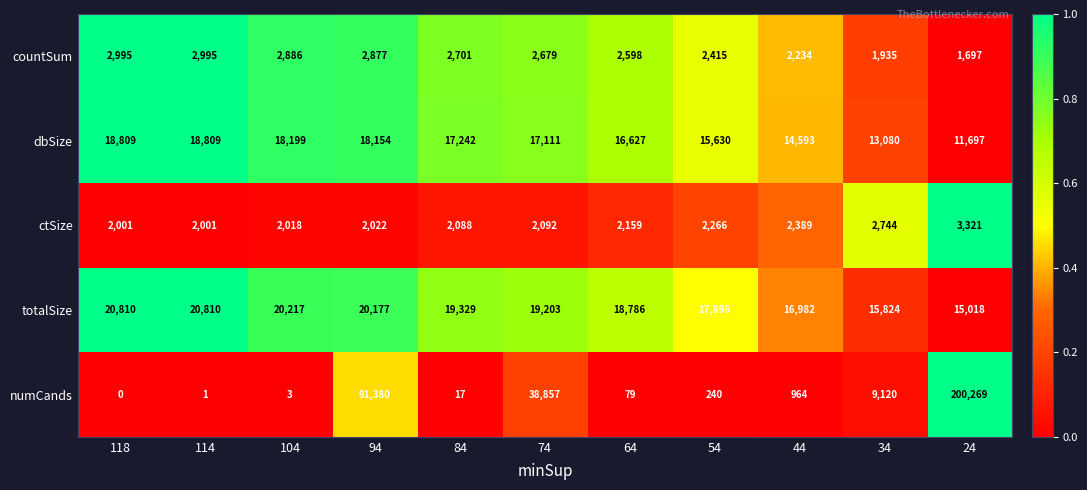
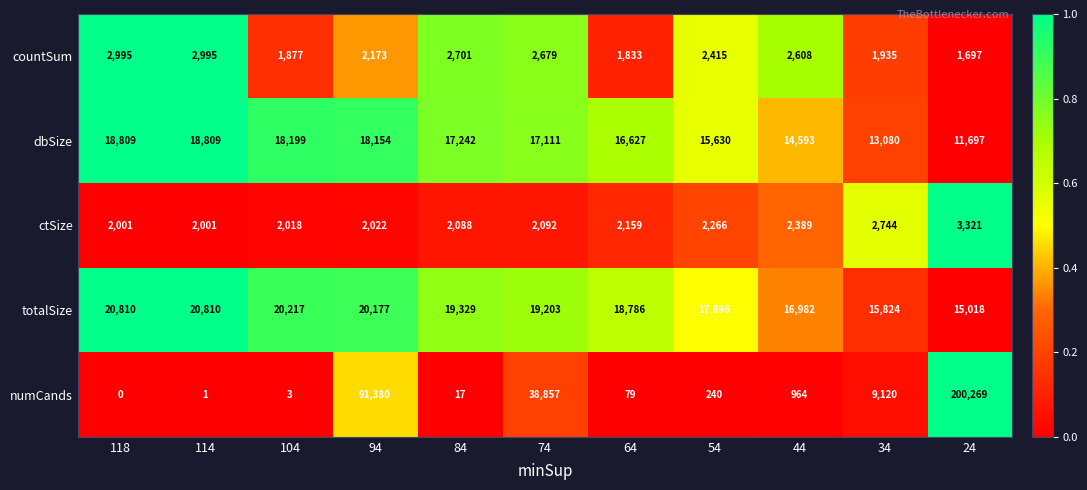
  {
    "countSum": {
      "118": "2,995",
      "114": "2,995",
-     "104": "2,886",
-     "94": "2,877",
+     "104": "1,877",
+     "94": "2,173",
      "84": "2,701",
      "74": "2,679",
-     "64": "2,598",
+     "64": "1,833",
      "54": "2,415",
-     "44": "2,234",
+     "44": "2,608",
      "34": "1,935",
      "24": "1,697"
    },
    "dbSize": {
      "118": "18,809",
      "114": "18,809",
      "104": "18,199",
      "94": "18,154",
      "84": "17,242",
      "74": "17,111",
      "64": "16,627",
      "54": "15,630",
      "44": "14,593",
      "34": "13,080",
      "24": "11,697"
    },
    "ctSize": {
      "118": "2,001",
      "114": "2,001",
      "104": "2,018",
      "94": "2,022",
      "84": "2,088",
      "74": "2,092",
      "64": "2,159",
      "54": "2,266",
      "44": "2,389",
      "34": "2,744",
      "24": "3,321"
    },
    "totalSize": {
      "118": "20,810",
      "114": "20,810",
      "104": "20,217",
      "94": "20,177",
      "84": "19,329",
      "74": "19,203",
      "64": "18,786",
      "54": "17,896",
      "44": "16,982",
      "34": "15,824",
      "24": "15,018"
    },
    "numCands": {
      "118": "0",
      "114": "1",
      "104": "3",
      "94": "91,380",
      "84": "17",
      "74": "38,857",
      "64": "79",
      "54": "240",
      "44": "964",
      "34": "9,120",
      "24": "200,269"
    }
  }
